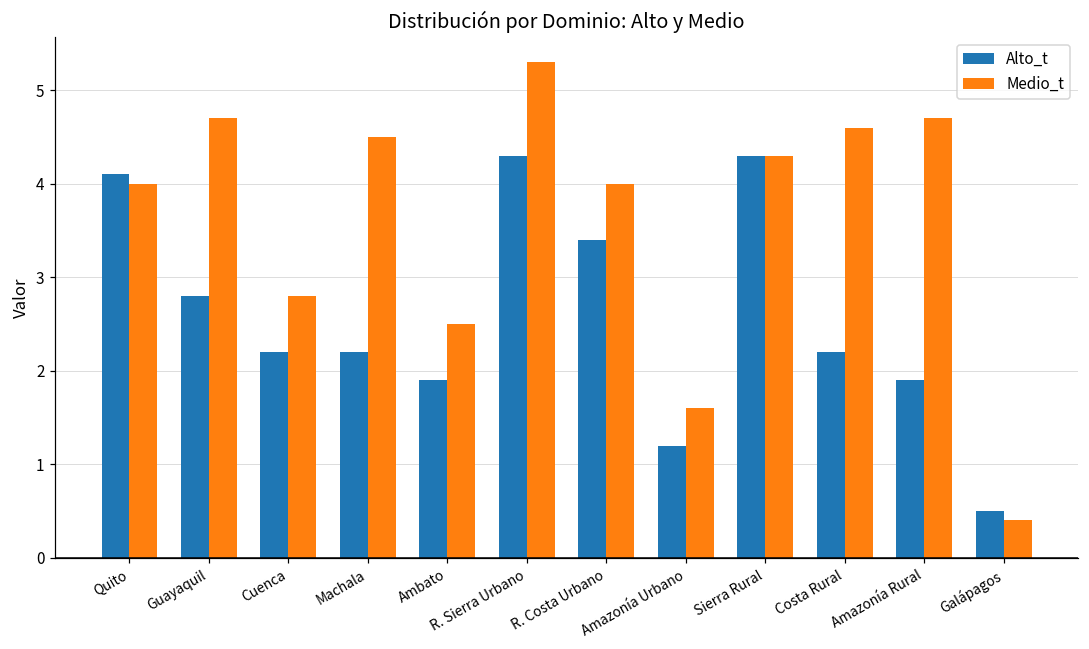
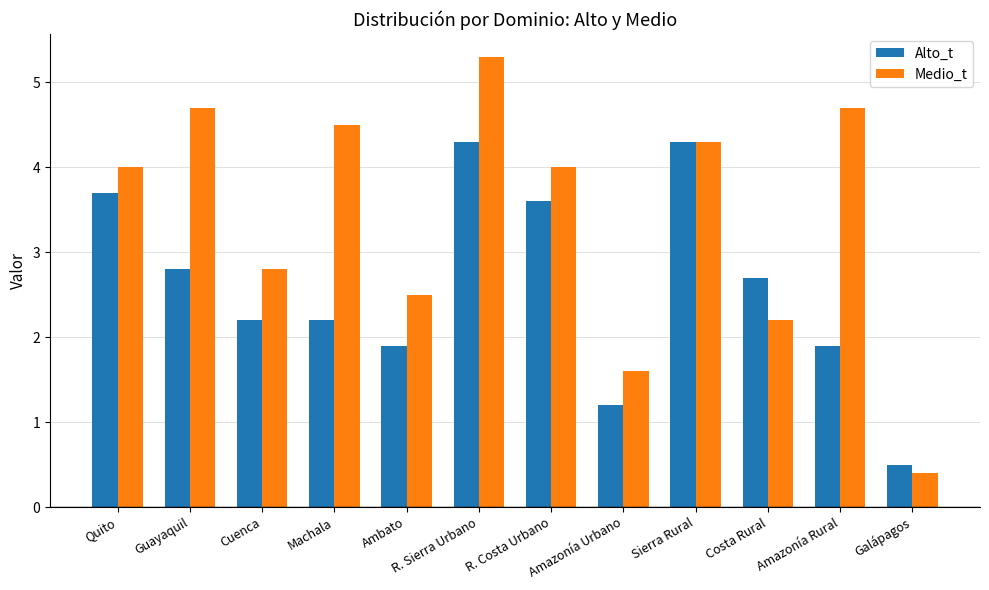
  {
    "Alto_t": {
-     "Quito": 4.1,
+     "Quito": 3.7,
      "Guayaquil": 2.8,
      "Cuenca": 2.2,
      "Machala": 2.2,
      "Ambato": 1.9,
      "R. Sierra Urbano": 4.3,
-     "R. Costa Urbano": 3.4,
+     "R. Costa Urbano": 3.6,
      "Amazonía Urbano": 1.2,
      "Sierra Rural": 4.3,
-     "Costa Rural": 2.2,
+     "Costa Rural": 2.7,
      "Amazonía Rural": 1.9,
      "Galápagos": 0.5
    },
    "Medio_t": {
      "Quito": 4.0,
      "Guayaquil": 4.7,
      "Cuenca": 2.8,
      "Machala": 4.5,
      "Ambato": 2.5,
      "R. Sierra Urbano": 5.3,
      "R. Costa Urbano": 4.0,
      "Amazonía Urbano": 1.6,
      "Sierra Rural": 4.3,
-     "Costa Rural": 4.6,
+     "Costa Rural": 2.2,
      "Amazonía Rural": 4.7,
      "Galápagos": 0.4
    }
  }
